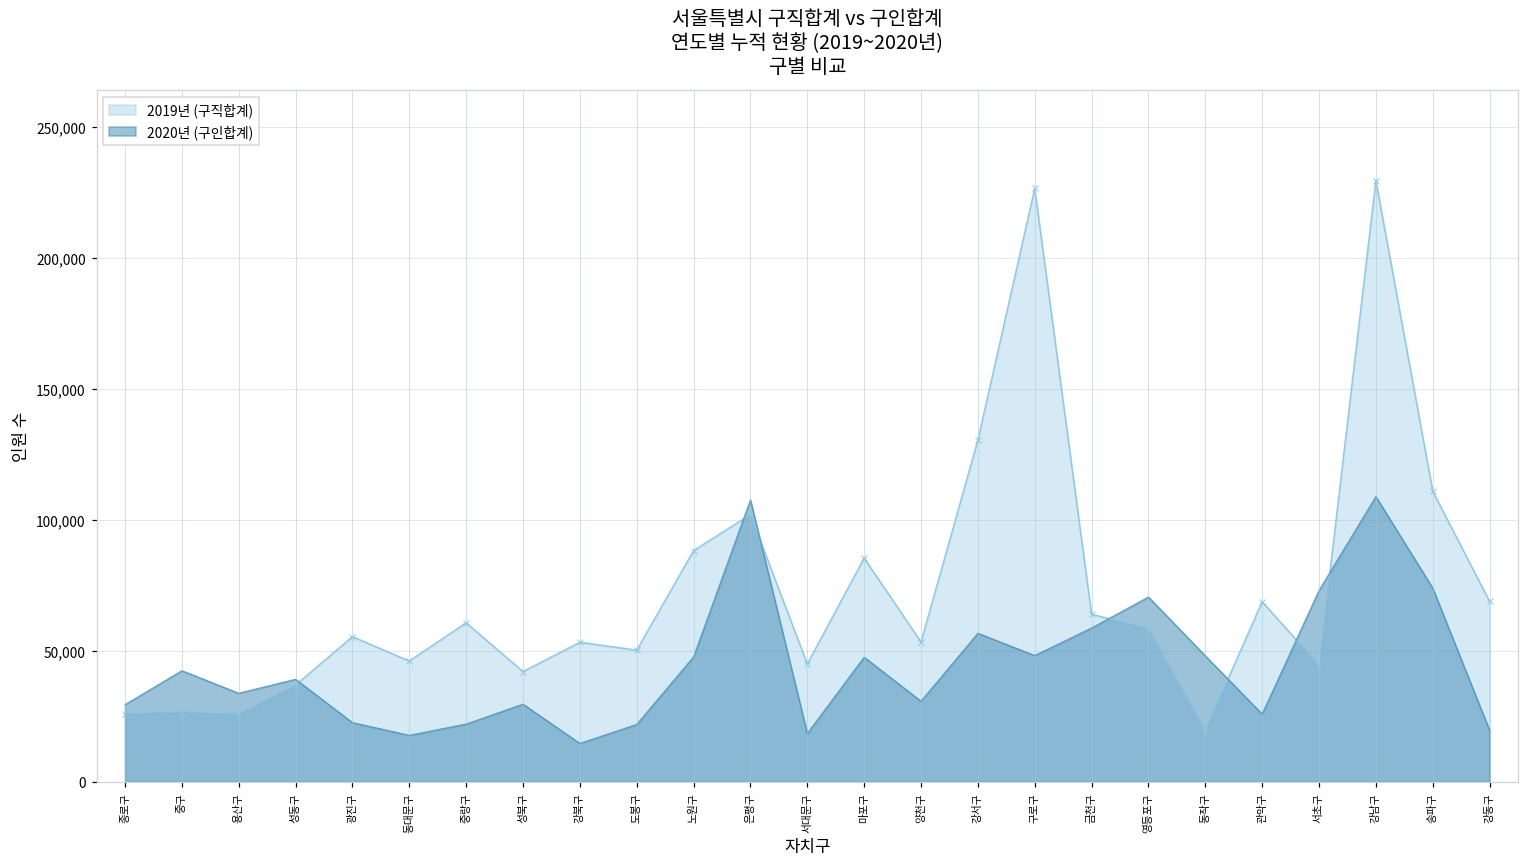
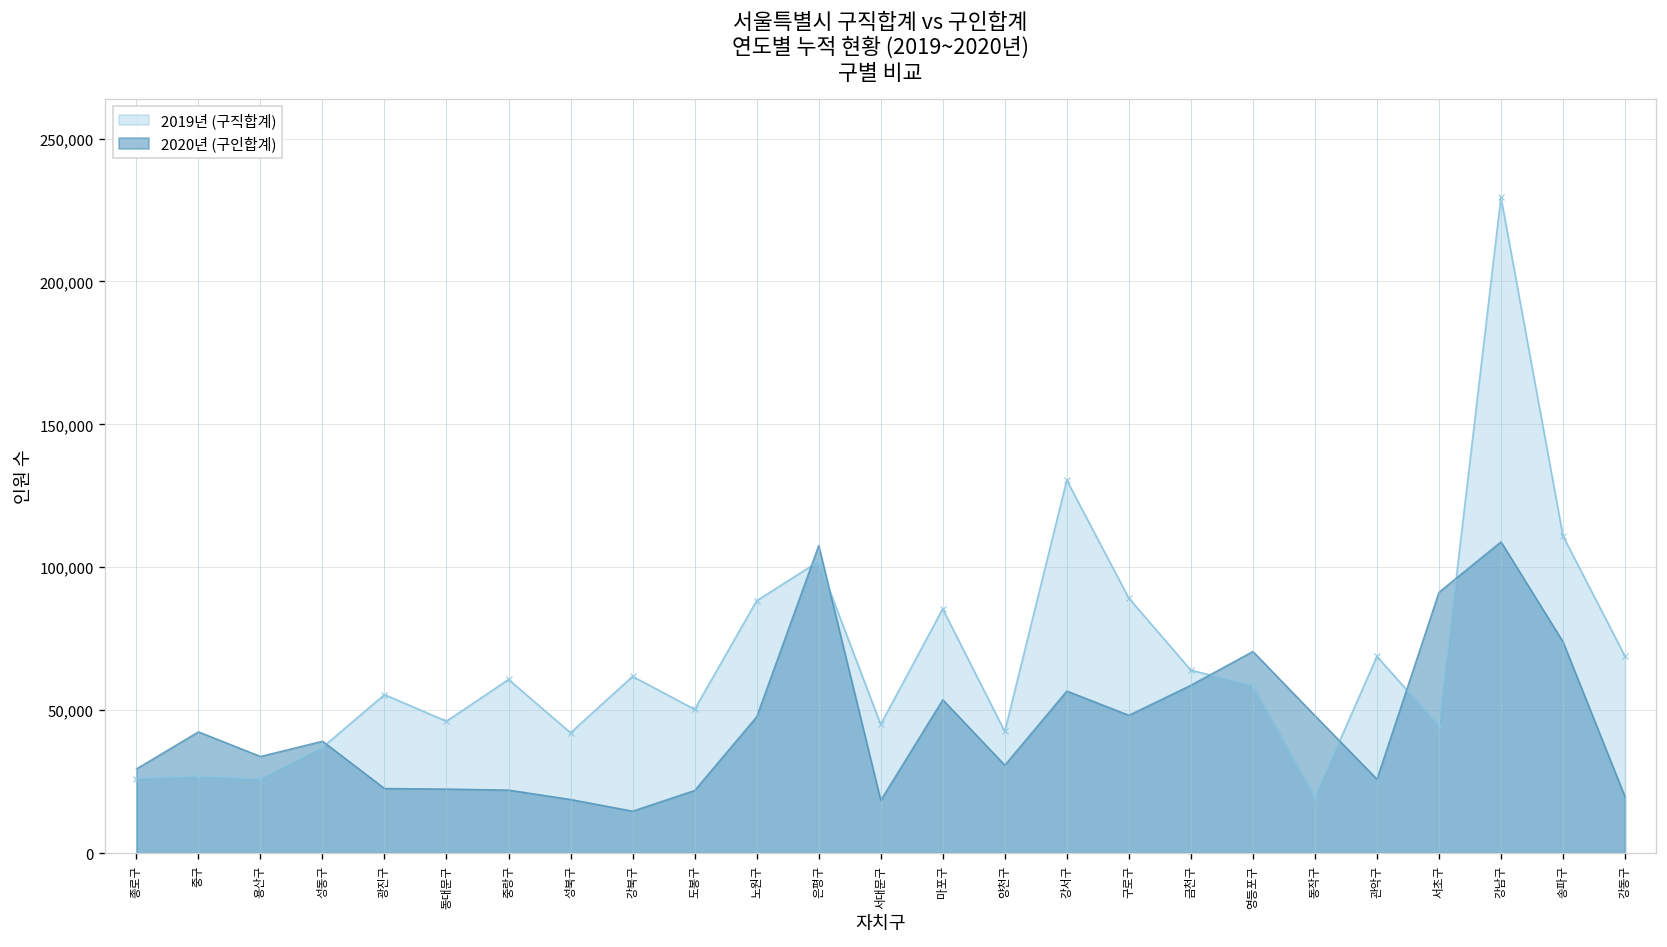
  {
    "2019년 (구직합계)": {
      "종로구": "26,000",
      "중구": "27,000",
      "용산구": "26,000",
      "성동구": "37,000",
      "광진구": "55,000",
      "동대문구": "46,000",
      "중랑구": "61,000",
      "성북구": "42,000",
-     "강북구": "53,000",
+     "강북구": "62,000",
      "도봉구": "50,000",
      "노원구": "88,000",
      "은평구": "102,000",
      "서대문구": "45,000",
      "마포구": "85,000",
-     "양천구": "53,000",
+     "양천구": "43,000",
      "강서구": "130,000",
-     "구로구": "227,000",
+     "구로구": "89,000",
      "금천구": "64,000",
      "영등포구": "59,000",
      "동작구": "20,000",
      "관악구": "69,000",
      "서초구": "45,000",
      "강남구": "230,000",
      "송파구": "111,000",
      "강동구": "69,000"
    },
    "2020년 (구인합계)": {
      "종로구": "29,000",
      "중구": "42,000",
      "용산구": "34,000",
      "성동구": "39,000",
      "광진구": "23,000",
-     "동대문구": "18,000",
+     "동대문구": "22,000",
      "중랑구": "22,000",
-     "성북구": "30,000",
+     "성북구": "19,000",
      "강북구": "15,000",
      "도봉구": "22,000",
      "노원구": "48,000",
      "은평구": "108,000",
      "서대문구": "18,000",
-     "마포구": "48,000",
+     "마포구": "54,000",
      "양천구": "31,000",
      "강서구": "57,000",
      "구로구": "48,000",
      "금천구": "59,000",
      "영등포구": "71,000",
      "동작구": "48,000",
      "관악구": "26,000",
-     "서초구": "73,000",
+     "서초구": "91,000",
      "강남구": "109,000",
      "송파구": "74,000",
      "강동구": "20,000"
    }
  }
